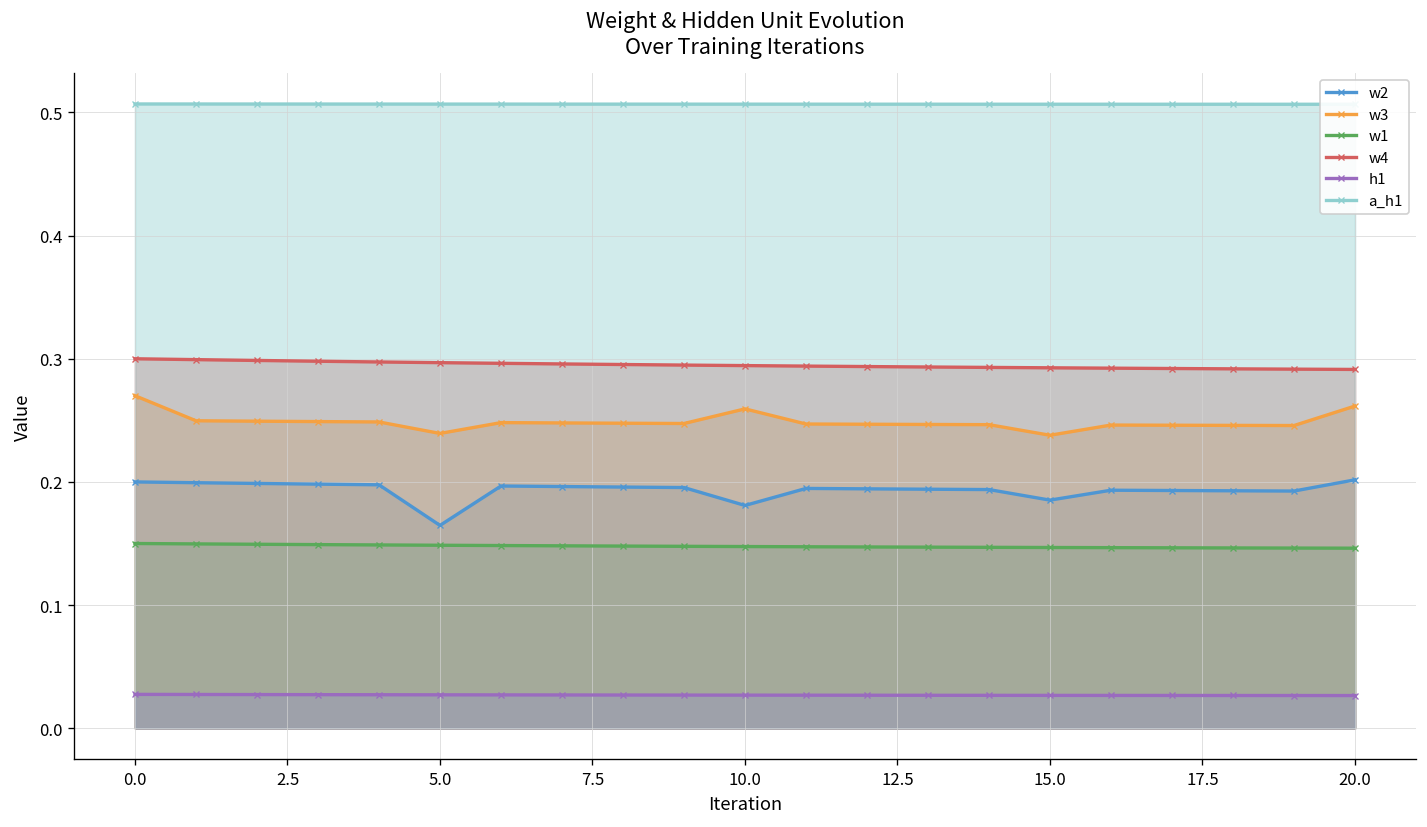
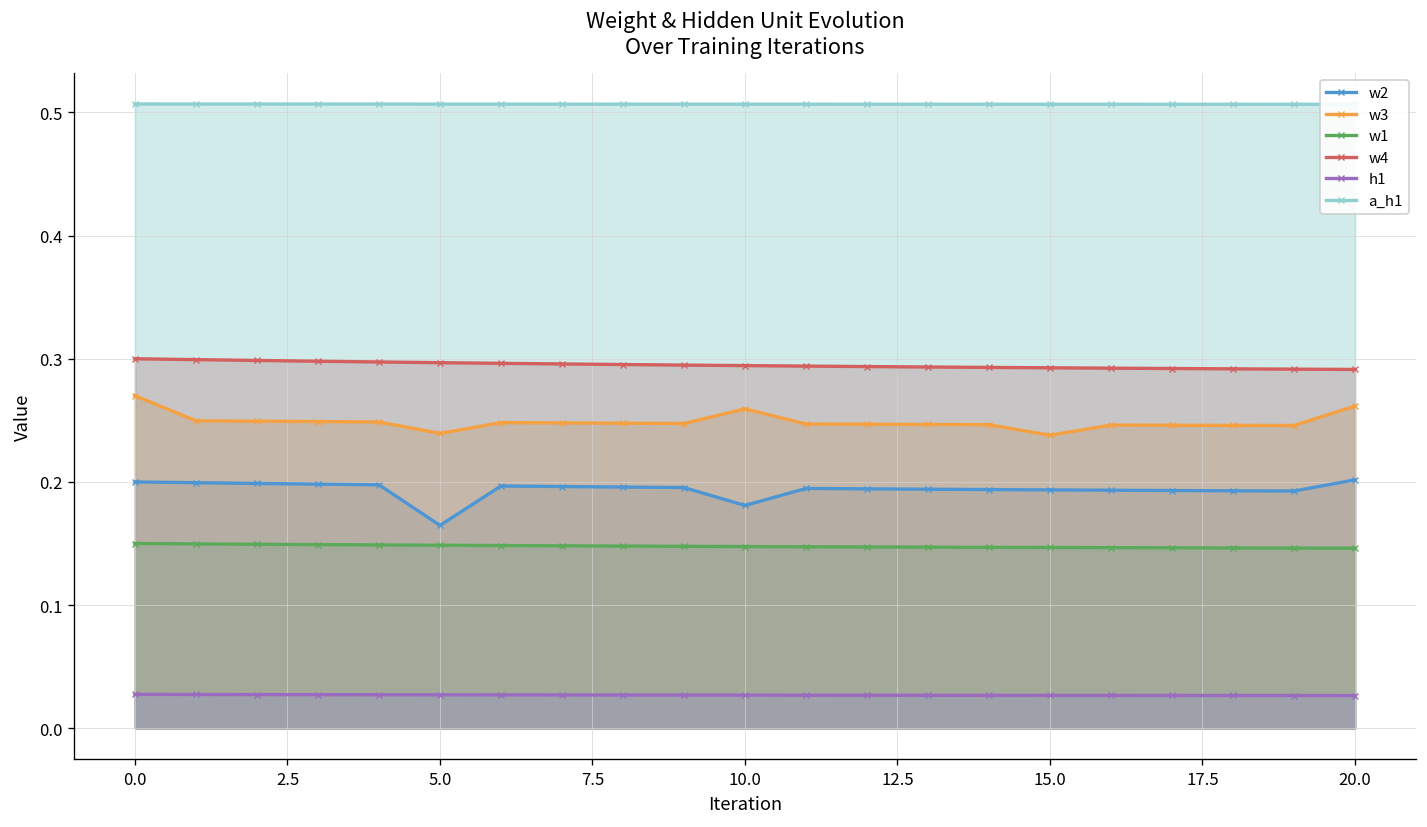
  {
    "w2": {
      "0.0": 0.200,
      "5.0": 0.165,
      "10.0": 0.181,
-     "15.0": 0.185,
+     "15.0": 0.194,
      "20.0": 0.202
    },
    "w3": {
      "0.0": 0.270,
      "5.0": 0.239,
      "10.0": 0.259,
      "15.0": 0.238,
      "20.0": 0.262
    },
    "w1": {
      "0.0": 0.150,
      "5.0": 0.149,
      "10.0": 0.148,
      "15.0": 0.147,
      "20.0": 0.146
    },
    "w4": {
      "0.0": 0.300,
      "5.0": 0.297,
      "10.0": 0.294,
      "15.0": 0.293,
      "20.0": 0.291
    },
    "h1": {
      "0.0": 0.028,
      "5.0": 0.027,
      "10.0": 0.027,
      "15.0": 0.027,
      "20.0": 0.027
    },
    "a_h1": {
      "0.0": 0.507,
      "5.0": 0.507,
      "10.0": 0.507,
      "15.0": 0.507
    }
  }
